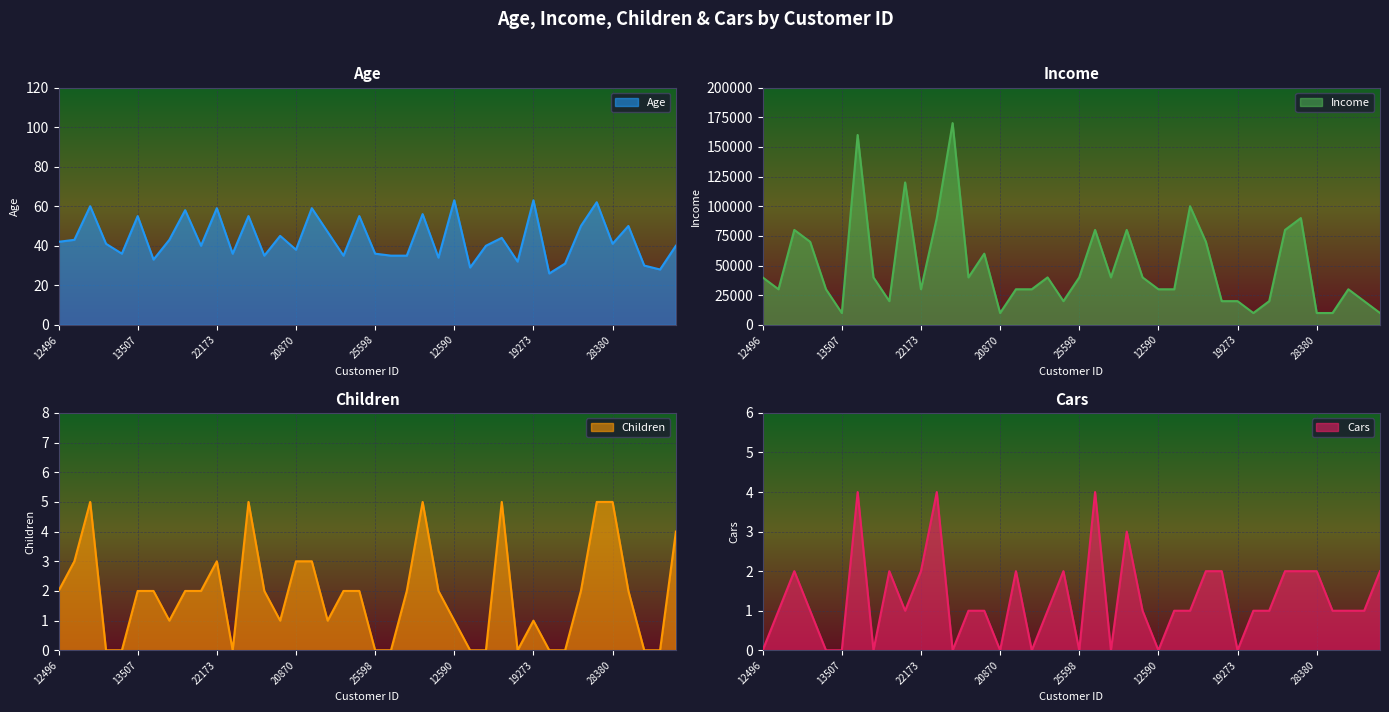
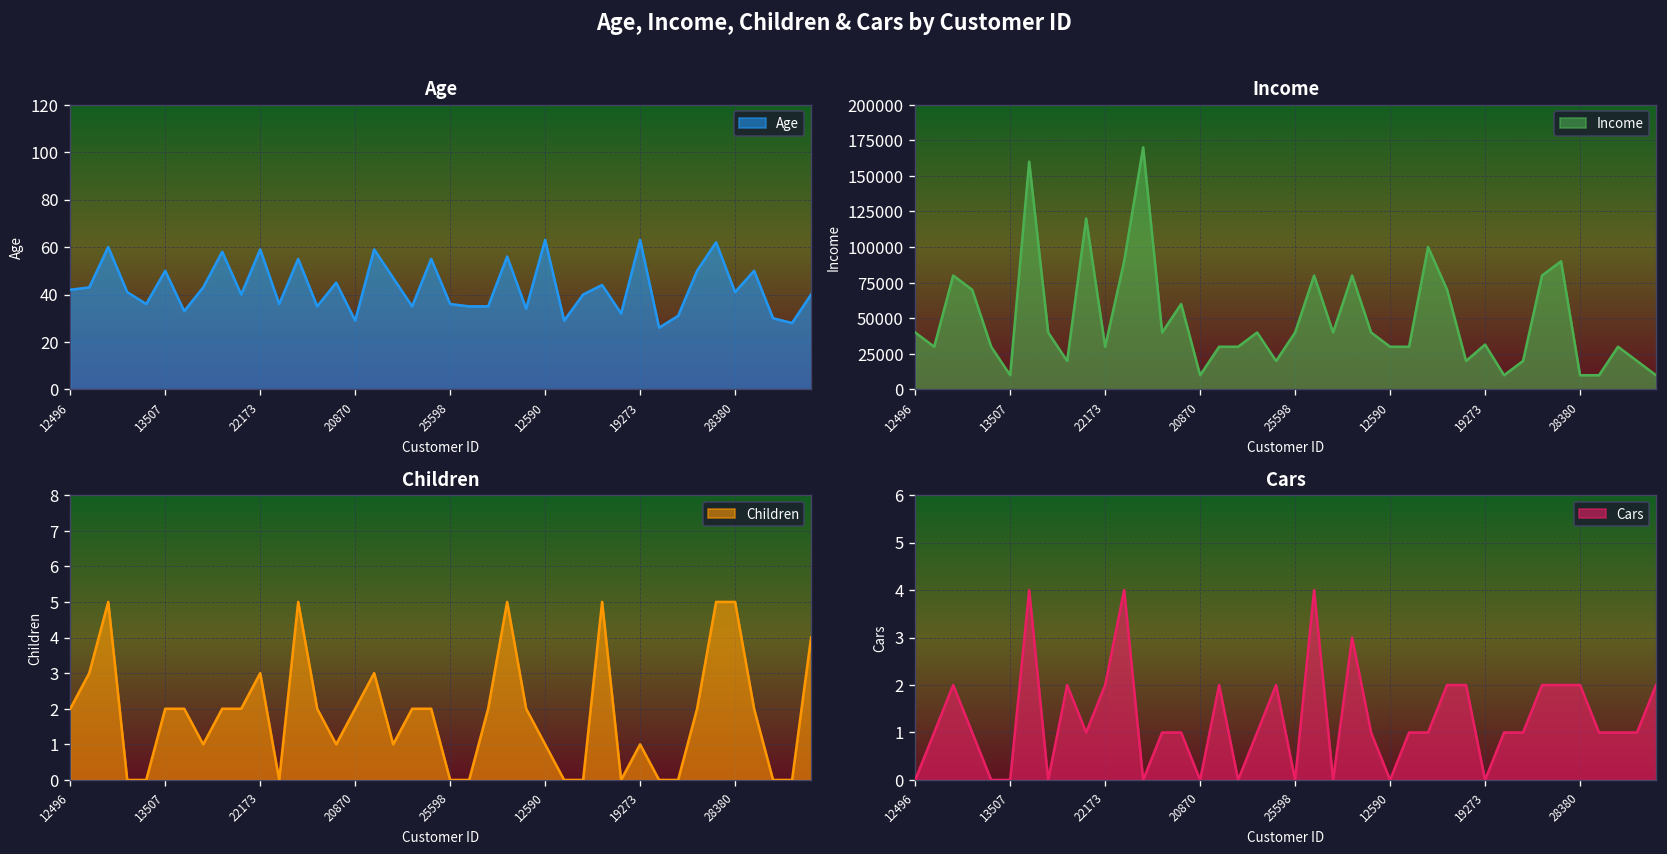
  {
    "Age": {
      "12496": 42,
-     "13507": 55,
+     "13507": 50,
      "22173": 59,
-     "20870": 38,
+     "20870": 29,
      "25598": 36,
      "12590": 63,
      "19273": 63,
      "28380": 41
    },
    "Income": {
      "12496": 40000,
      "13507": 10000,
      "22173": 30000,
      "20870": 10000,
      "25598": 40000,
      "12590": 30000,
-     "19273": 20000,
+     "19273": 32000,
      "28380": 10000
    },
    "Children": {
      "12496": 2,
      "13507": 2,
      "22173": 3,
-     "20870": 3,
+     "20870": 2,
      "25598": 0,
      "12590": 1,
      "19273": 1,
      "28380": 5
    },
    "Cars": {
      "12496": 0.0,
      "13507": 0.0,
      "22173": 2.0,
      "20870": 0.0,
      "25598": 0.0,
      "12590": 0.0,
      "19273": 0.0,
      "28380": 2.0
    }
  }
